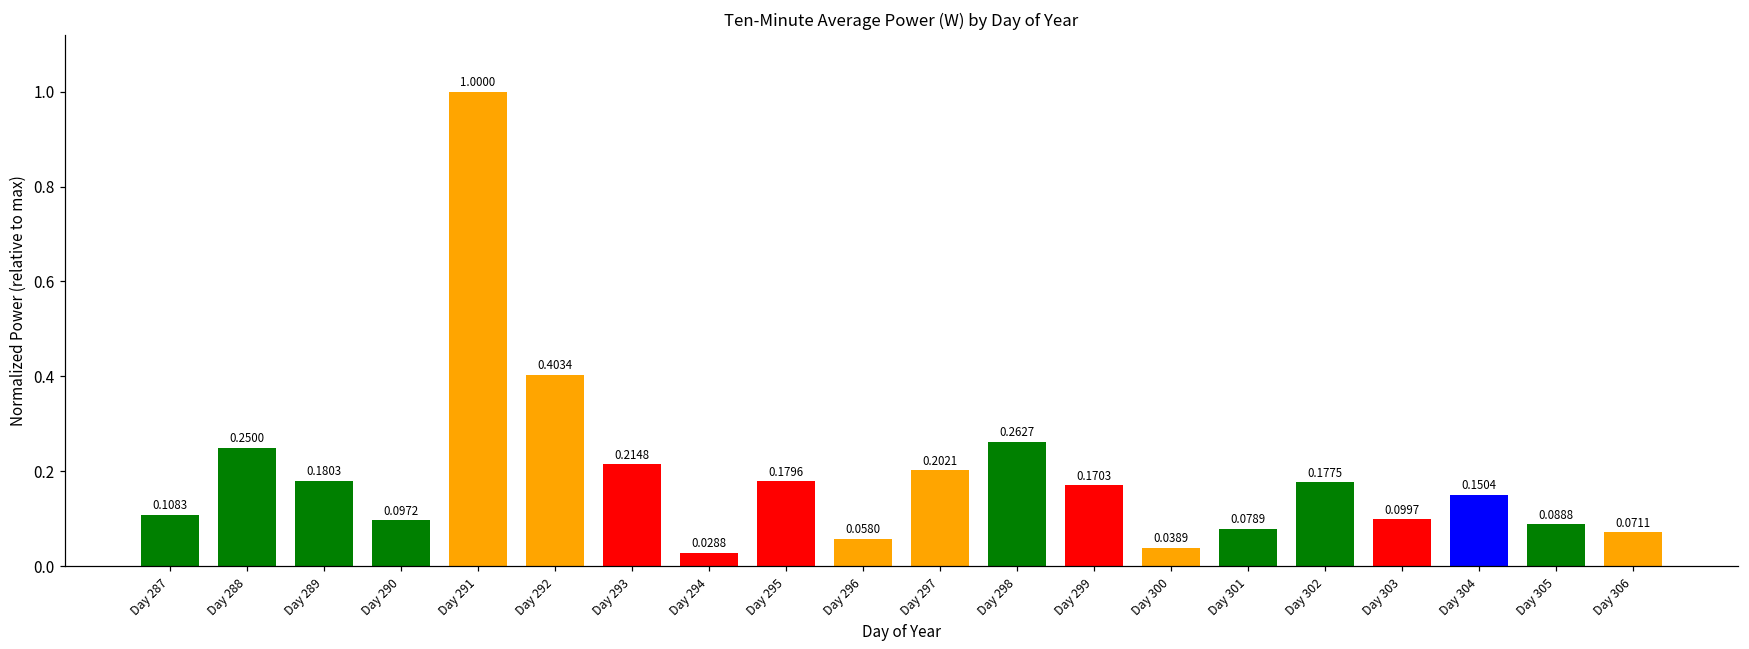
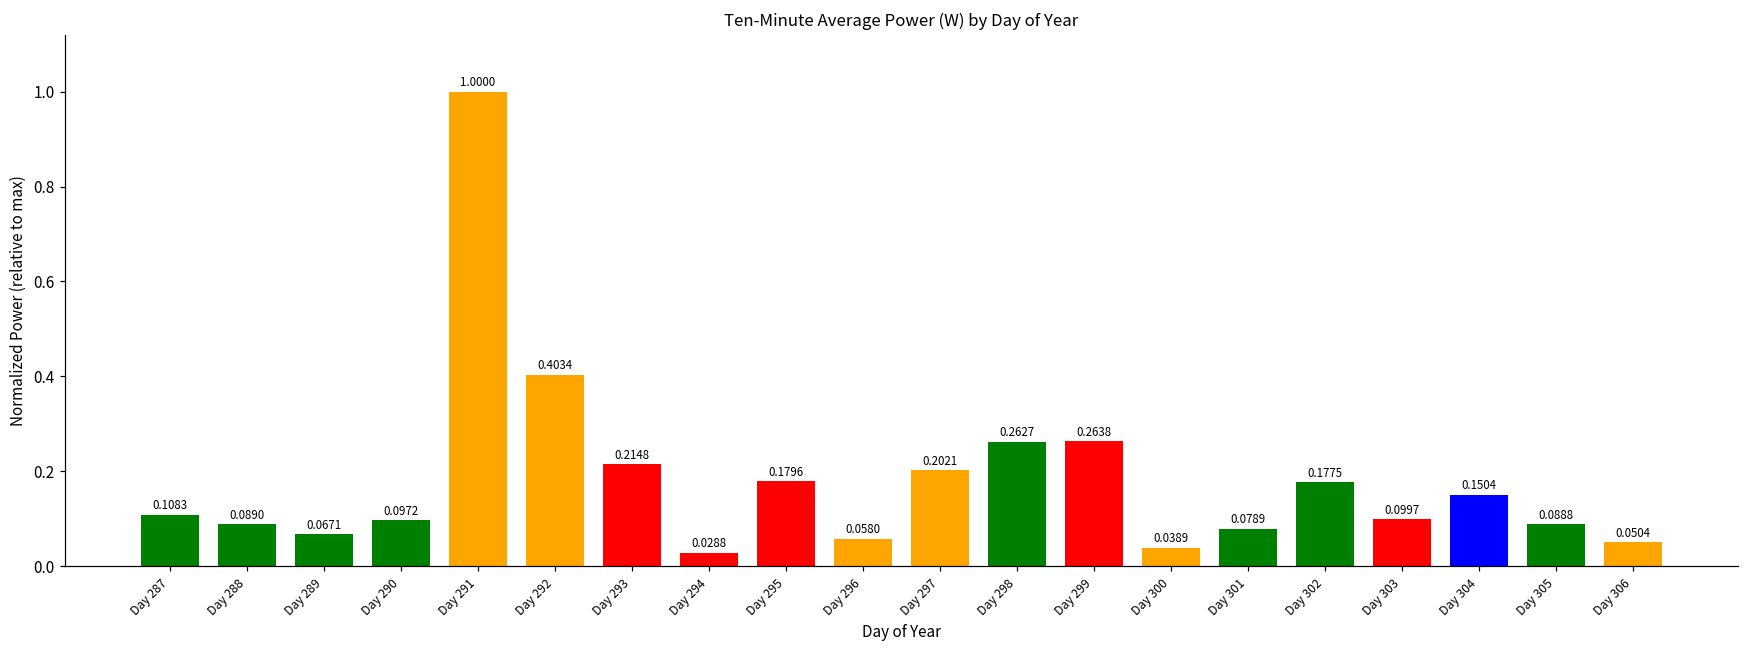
  {
    "Day 287": 0.1083,
-   "Day 288": 0.2500,
-   "Day 289": 0.1803,
+   "Day 288": 0.0890,
+   "Day 289": 0.0671,
    "Day 290": 0.0972,
    "Day 291": 1.0000,
    "Day 292": 0.4034,
    "Day 293": 0.2148,
    "Day 294": 0.0288,
    "Day 295": 0.1796,
    "Day 296": 0.0580,
    "Day 297": 0.2021,
    "Day 298": 0.2627,
-   "Day 299": 0.1703,
+   "Day 299": 0.2638,
    "Day 300": 0.0389,
    "Day 301": 0.0789,
    "Day 302": 0.1775,
    "Day 303": 0.0997,
    "Day 304": 0.1504,
    "Day 305": 0.0888,
-   "Day 306": 0.0711
+   "Day 306": 0.0504
  }
